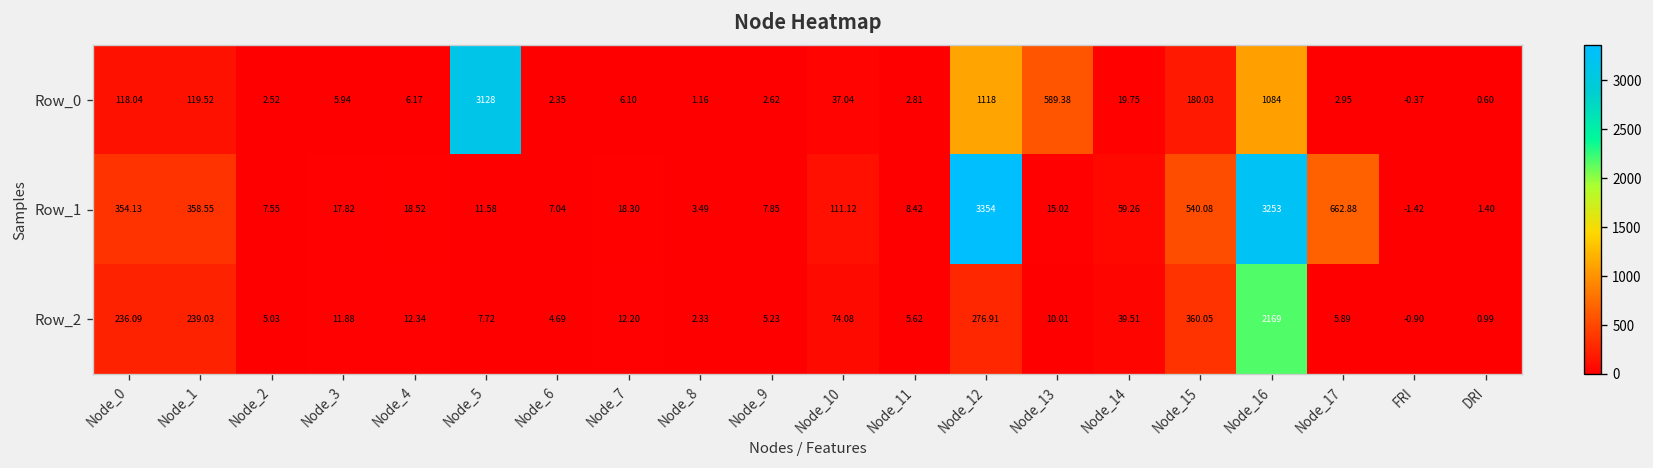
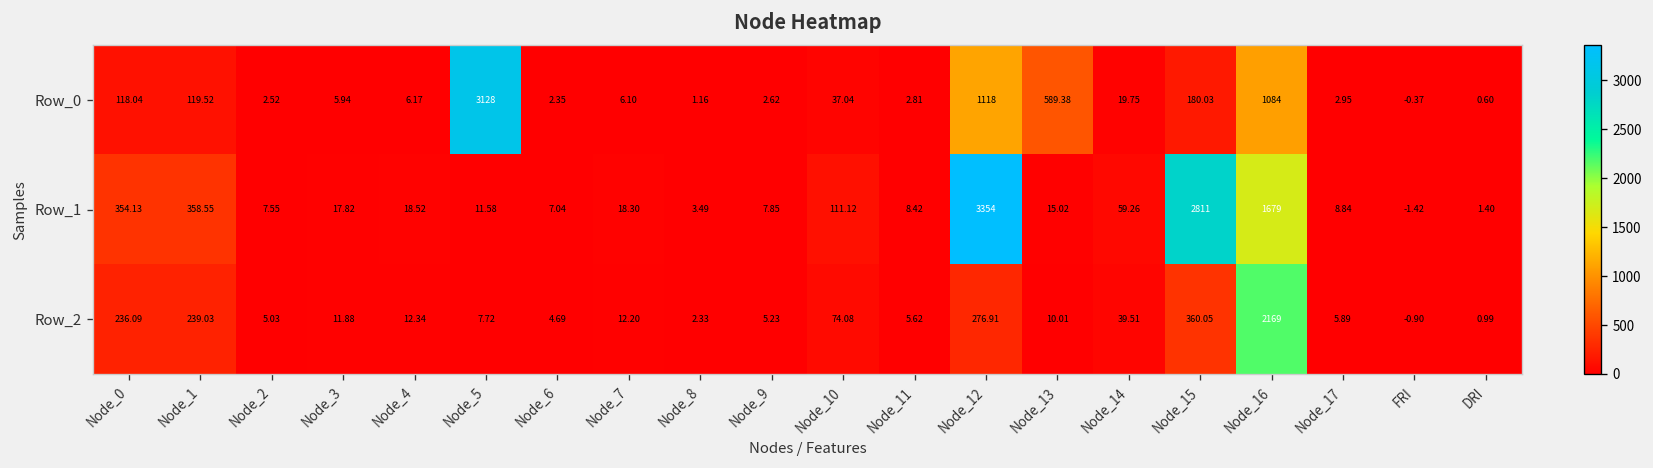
  {
    "Row_0": {
      "Node_0": 118.04,
      "Node_1": 119.52,
      "Node_2": 2.52,
      "Node_3": 5.94,
      "Node_4": 6.17,
      "Node_5": 3128,
      "Node_6": 2.35,
      "Node_7": 6.10,
      "Node_8": 1.16,
      "Node_9": 2.62,
      "Node_10": 37.04,
      "Node_11": 2.81,
      "Node_12": 1118,
      "Node_13": 589.38,
      "Node_14": 19.75,
      "Node_15": 180.03,
      "Node_16": 1084,
      "Node_17": 2.95,
      "FRI": -0.37,
      "DRI": 0.60
    },
    "Row_1": {
      "Node_0": 354.13,
      "Node_1": 358.55,
      "Node_2": 7.55,
      "Node_3": 17.82,
      "Node_4": 18.52,
      "Node_5": 11.58,
      "Node_6": 7.04,
      "Node_7": 18.30,
      "Node_8": 3.49,
      "Node_9": 7.85,
      "Node_10": 111.12,
      "Node_11": 8.42,
      "Node_12": 3354,
      "Node_13": 15.02,
      "Node_14": 59.26,
-     "Node_15": 540.08,
-     "Node_16": 3253,
-     "Node_17": 662.88,
+     "Node_15": 2811,
+     "Node_16": 1679,
+     "Node_17": 8.84,
      "FRI": -1.42,
      "DRI": 1.40
    },
    "Row_2": {
      "Node_0": 236.09,
      "Node_1": 239.03,
      "Node_2": 5.03,
      "Node_3": 11.88,
      "Node_4": 12.34,
      "Node_5": 7.72,
      "Node_6": 4.69,
      "Node_7": 12.20,
      "Node_8": 2.33,
      "Node_9": 5.23,
      "Node_10": 74.08,
      "Node_11": 5.62,
      "Node_12": 276.91,
      "Node_13": 10.01,
      "Node_14": 39.51,
      "Node_15": 360.05,
      "Node_16": 2169,
      "Node_17": 5.89,
      "FRI": -0.90,
      "DRI": 0.99
    }
  }
